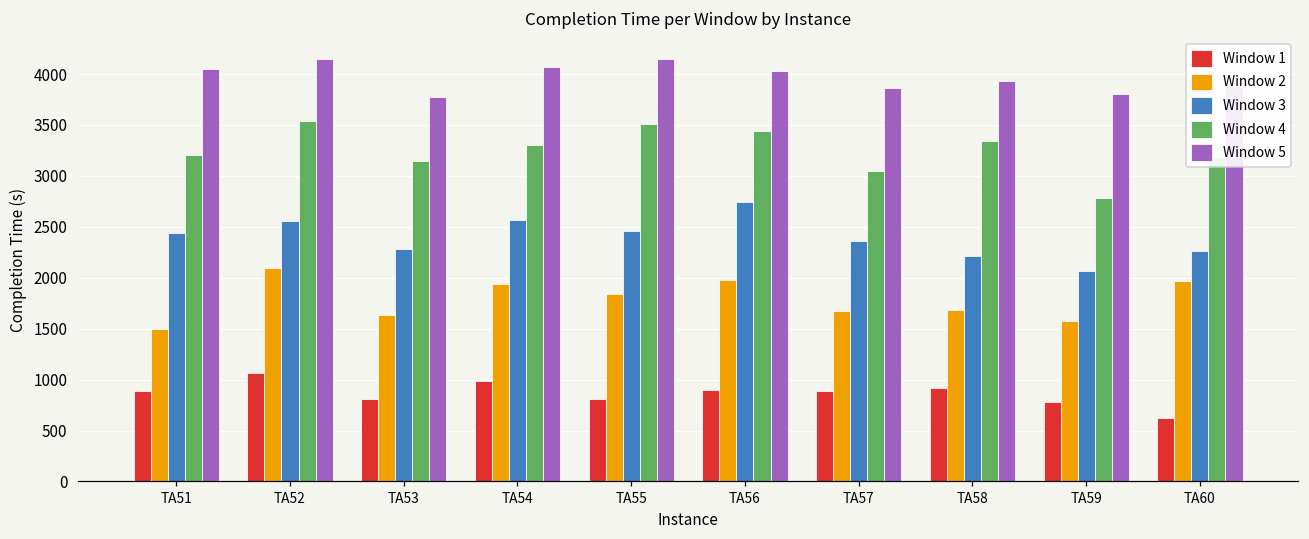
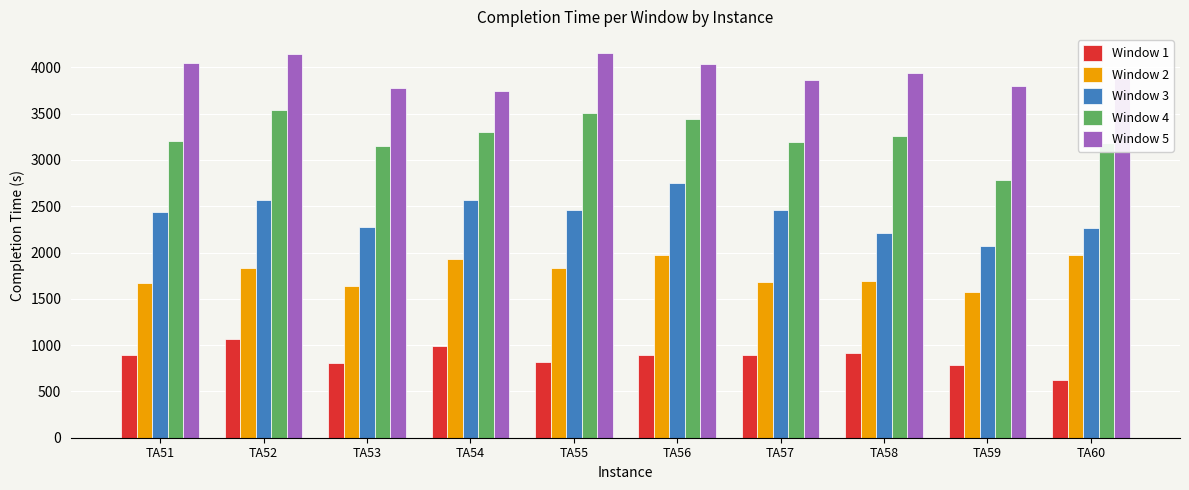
  {
    "Window 1": {
      "TA51": 900,
      "TA52": 1100,
      "TA53": 800,
      "TA54": 1000,
      "TA55": 800,
      "TA56": 900,
      "TA57": 900,
      "TA58": 900,
      "TA59": 800,
      "TA60": 600
    },
    "Window 2": {
-     "TA51": 1500,
-     "TA52": 2100,
+     "TA51": 1700,
+     "TA52": 1800,
      "TA53": 1600,
      "TA54": 1900,
      "TA55": 1800,
      "TA56": 2000,
      "TA57": 1700,
      "TA58": 1700,
      "TA59": 1600,
      "TA60": 2000
    },
    "Window 3": {
      "TA51": 2400,
      "TA52": 2600,
      "TA53": 2300,
      "TA54": 2600,
      "TA55": 2500,
      "TA56": 2700,
-     "TA57": 2400,
+     "TA57": 2500,
      "TA58": 2200,
      "TA59": 2100,
      "TA60": 2300
    },
    "Window 4": {
      "TA51": 3200,
      "TA52": 3500,
      "TA53": 3200,
      "TA54": 3300,
      "TA55": 3500,
      "TA56": 3400,
-     "TA57": 3100,
-     "TA58": 3350,
+     "TA57": 3200,
+     "TA58": 3250,
      "TA59": 2800
    },
    "Window 5": {
      "TA51": 4000,
      "TA52": 4100,
      "TA53": 3800,
-     "TA54": 4100,
+     "TA54": 3700,
      "TA55": 4200,
      "TA56": 4000,
      "TA57": 3900,
      "TA58": 3900,
      "TA59": 3800
    }
  }
